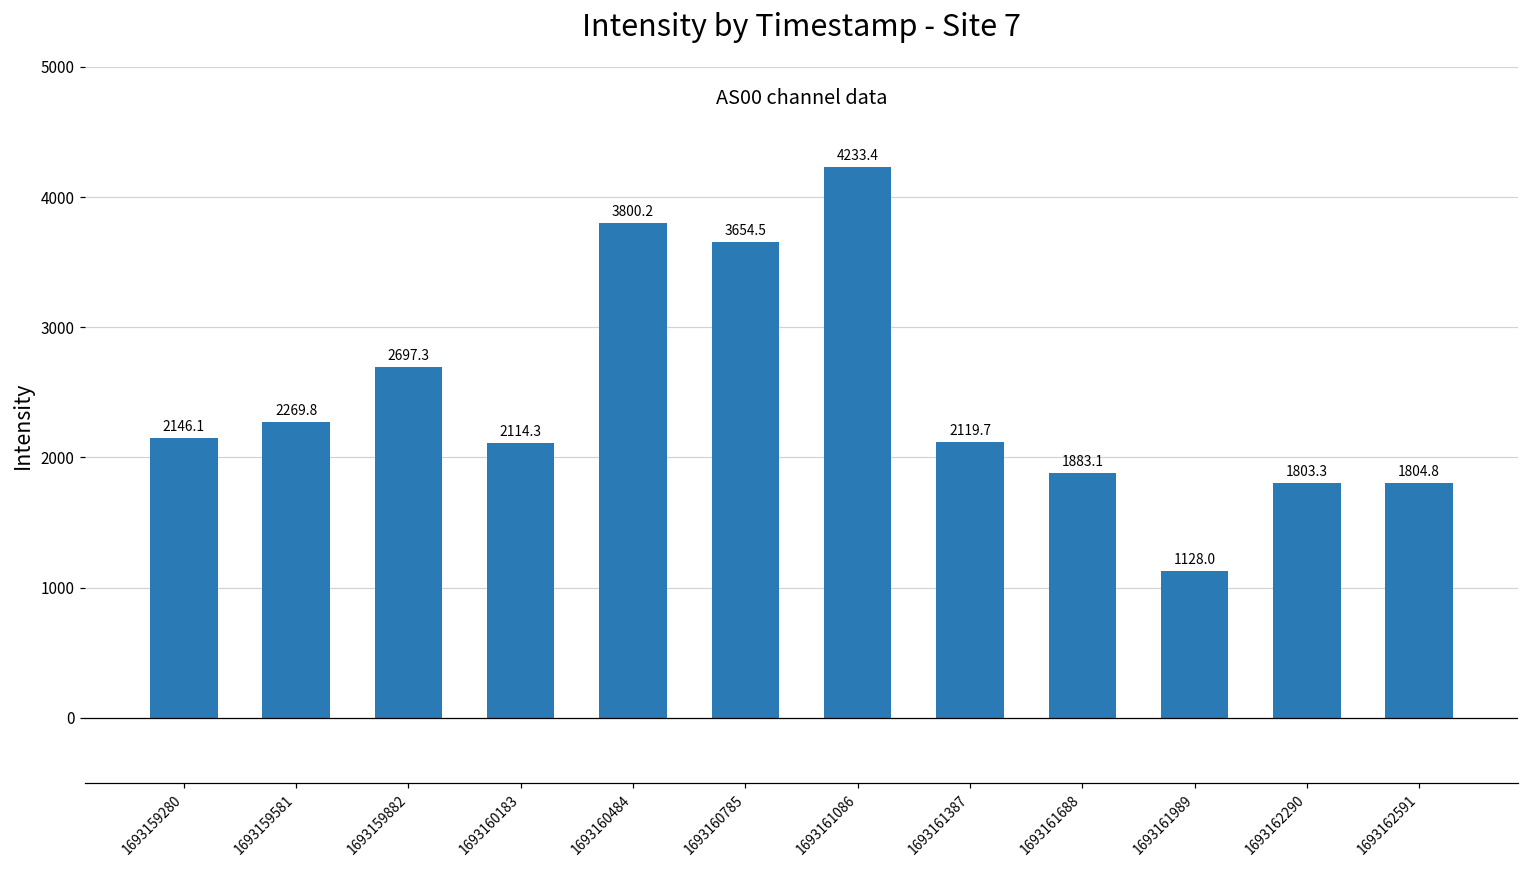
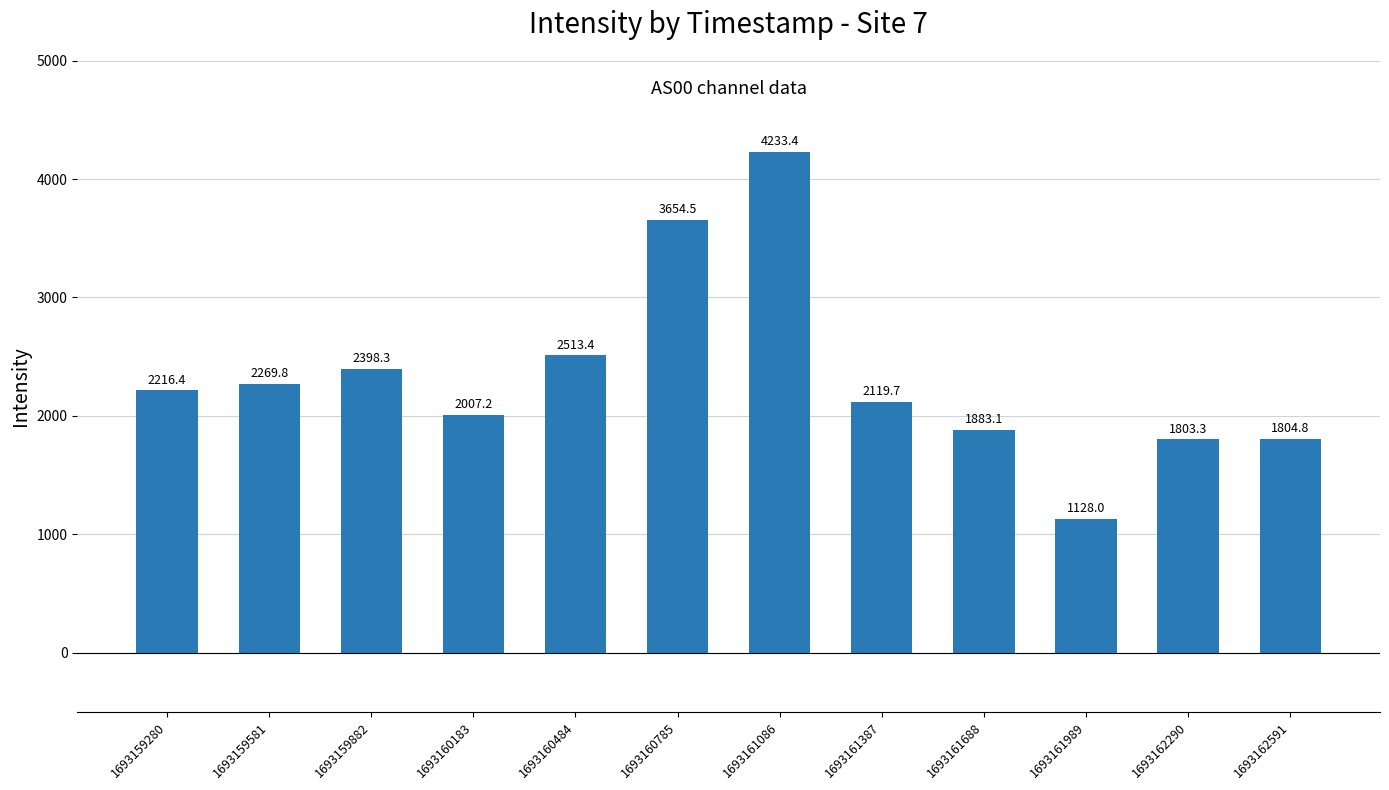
  {
-   "1693159280": 2146.1,
+   "1693159280": 2216.4,
    "1693159581": 2269.8,
-   "1693159882": 2697.3,
-   "1693160183": 2114.3,
-   "1693160484": 3800.2,
+   "1693159882": 2398.3,
+   "1693160183": 2007.2,
+   "1693160484": 2513.4,
    "1693160785": 3654.5,
    "1693161086": 4233.4,
    "1693161387": 2119.7,
    "1693161688": 1883.1,
    "1693161989": 1128.0,
    "1693162290": 1803.3,
    "1693162591": 1804.8
  }
